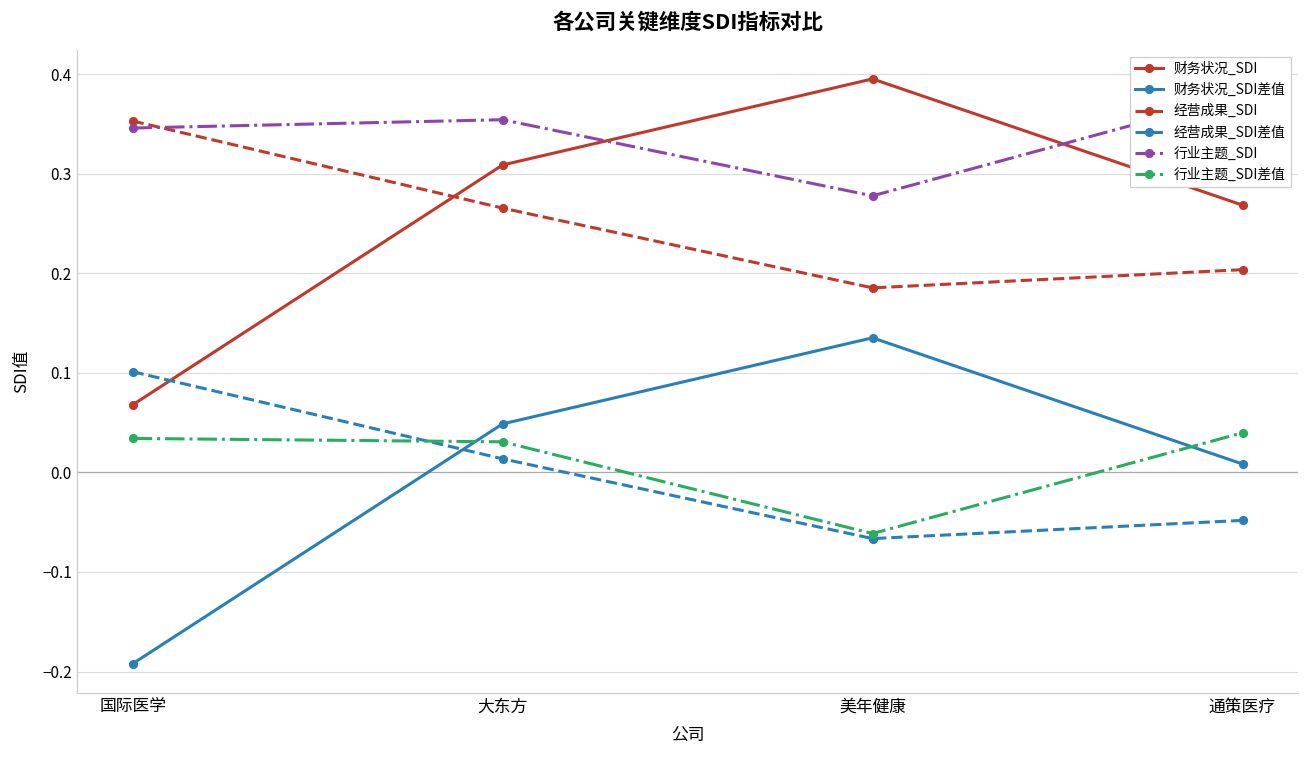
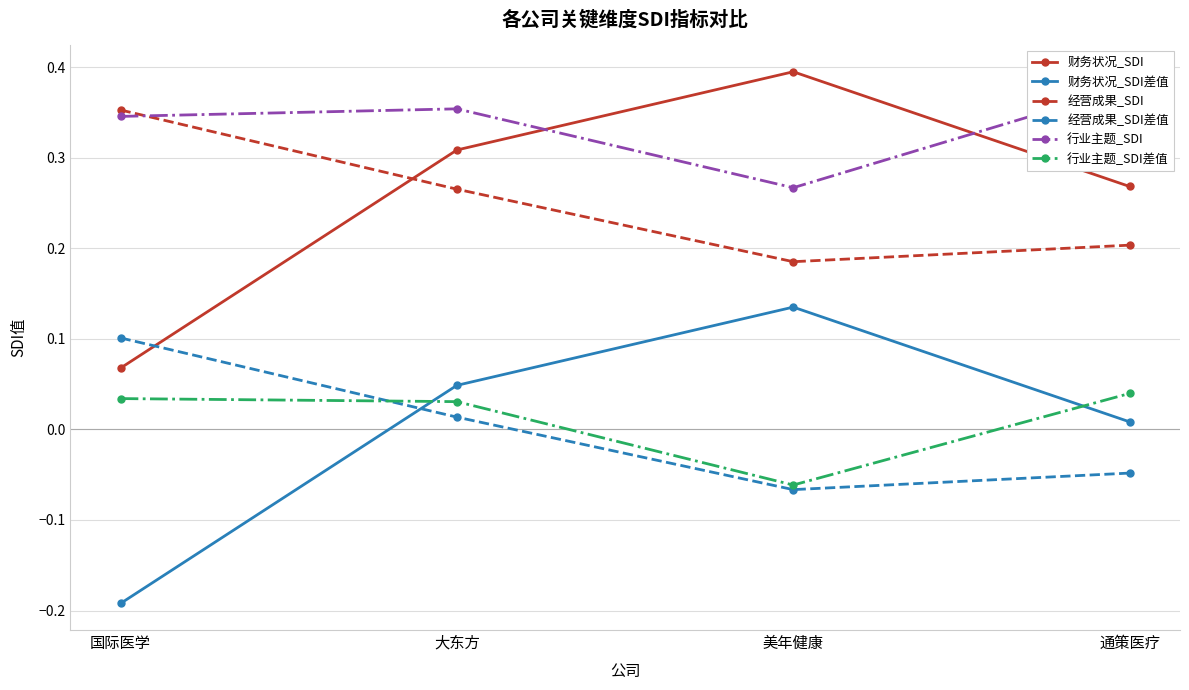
  {
    "行业主题_SDI": {
      "国际医学": 0.35,
      "大东方": 0.35,
-     "美年健康": 0.28
+     "美年健康": 0.27
    },
    "行业主题_SDI差值": {
      "国际医学": 0.03,
      "大东方": 0.03,
      "美年健康": -0.06,
      "通策医疗": 0.04
    }
  }
